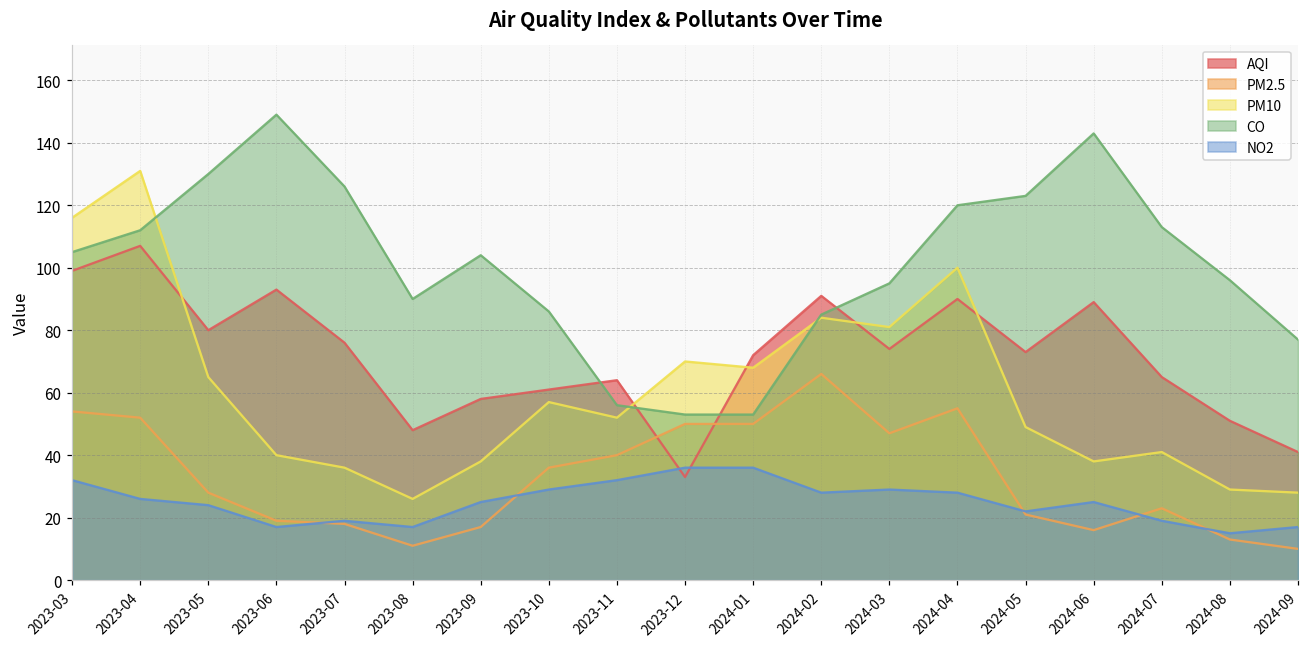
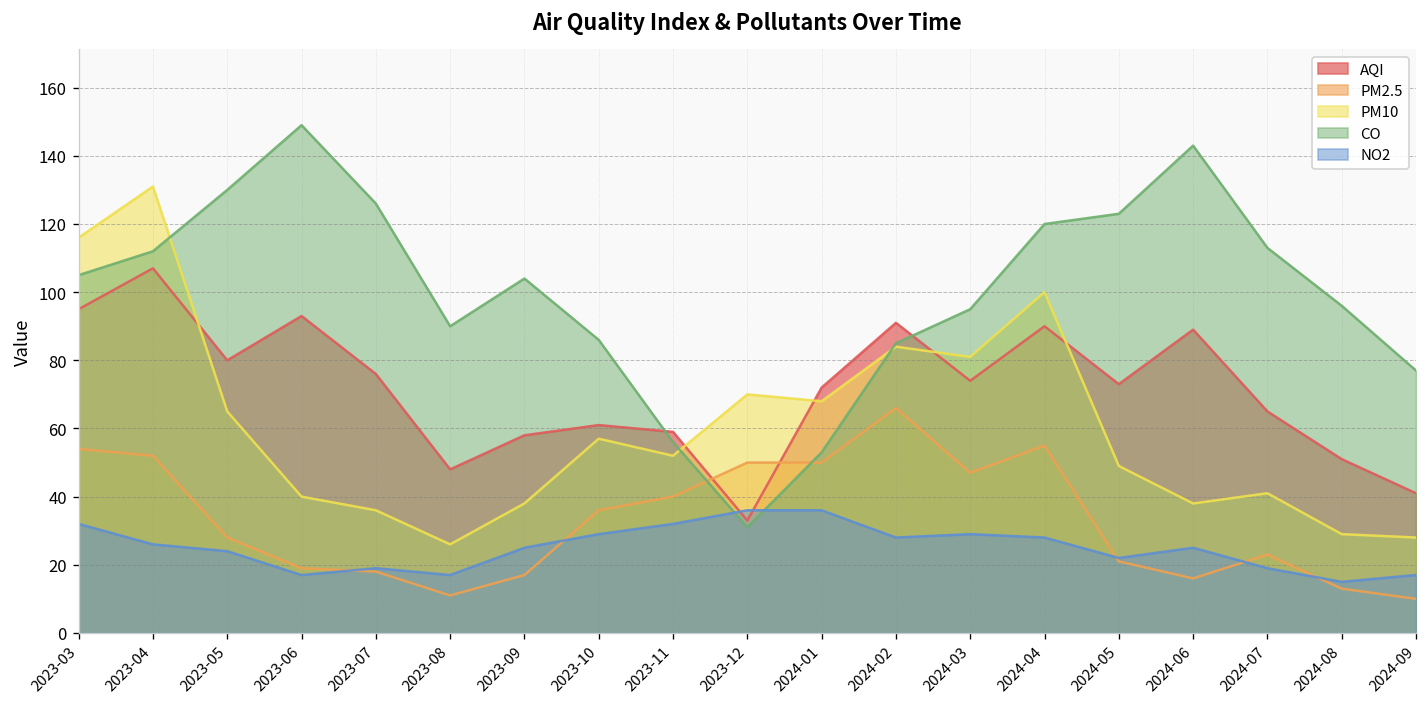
  {
    "AQI": {
-     "2023-03": 99,
+     "2023-03": 95,
      "2023-04": 107,
      "2023-05": 80,
      "2023-06": 93,
      "2023-07": 76,
      "2023-08": 48,
      "2023-09": 58,
      "2023-10": 61,
-     "2023-11": 64,
+     "2023-11": 59,
      "2023-12": 33,
      "2024-01": 72,
      "2024-02": 91,
      "2024-03": 74,
      "2024-04": 90,
      "2024-05": 73,
      "2024-06": 89,
      "2024-07": 65,
      "2024-08": 51,
      "2024-09": 41
    },
    "CO": {
      "2023-03": 105,
      "2023-04": 112,
      "2023-05": 130,
      "2023-06": 149,
      "2023-07": 126,
      "2023-08": 90,
      "2023-09": 104,
      "2023-10": 86,
      "2023-11": 56,
-     "2023-12": 53,
+     "2023-12": 31,
      "2024-01": 53,
      "2024-02": 85,
      "2024-03": 95,
      "2024-04": 120,
      "2024-05": 123,
      "2024-06": 143,
      "2024-07": 113,
      "2024-08": 96,
      "2024-09": 77
    },
    "NO2": {
      "2023-03": 32,
      "2023-04": 26,
      "2023-05": 24,
      "2023-06": 17,
      "2023-07": 19,
      "2023-08": 17,
      "2023-09": 25,
      "2023-10": 29,
      "2023-11": 32,
      "2023-12": 36,
      "2024-01": 36,
      "2024-02": 28,
      "2024-03": 29,
      "2024-04": 28,
      "2024-05": 22,
      "2024-06": 25,
      "2024-07": 19,
      "2024-08": 15,
      "2024-09": 17
    }
  }
